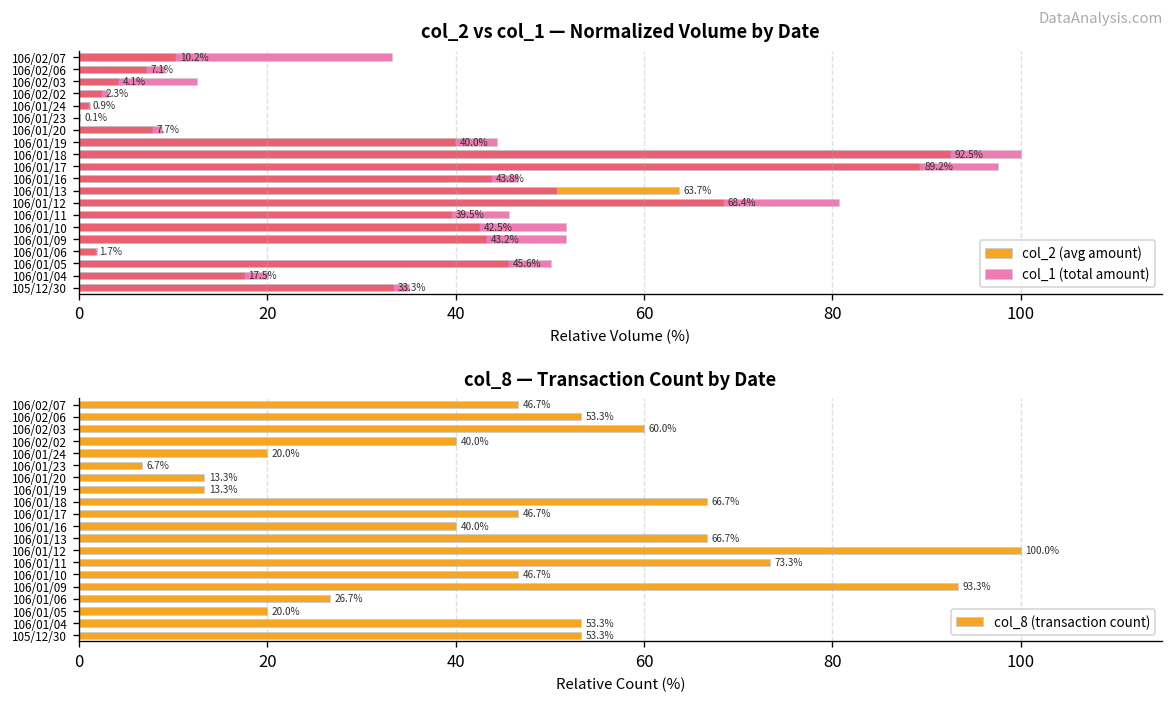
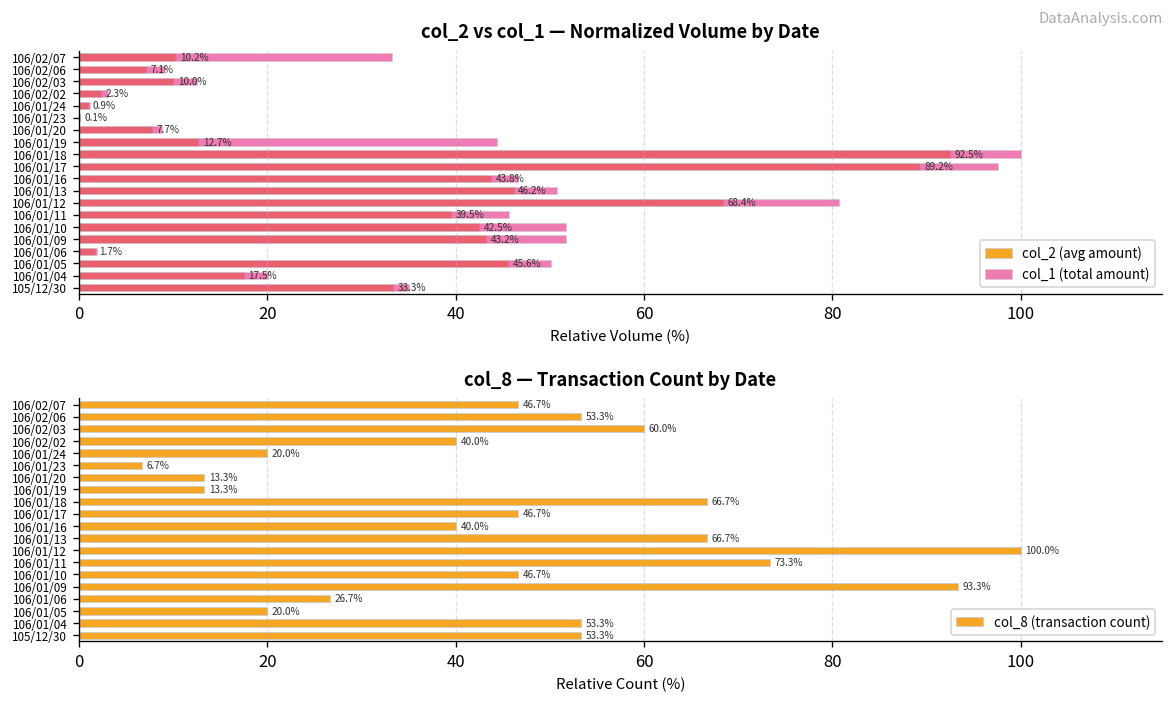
  {
    "col_2 vs col_1 — Normalized Volume by Date": {
      "col_2 (avg amount)": {
-       "106/02/03": "4.1%",
+       "106/02/03": "10.0%",
        "106/01/23": "0.1%",
-       "106/01/19": "40.0%",
-       "106/01/13": "63.7%"
+       "106/01/19": "12.7%",
+       "106/01/13": "46.2%"
      },
      "col_1 (total amount)": {
        "106/01/23": "0.1%"
      }
    },
    "col_8 — Transaction Count by Date": {
      "106/02/07": "46.7%",
      "106/02/06": "53.3%",
      "106/02/03": "60.0%",
      "106/02/02": "40.0%",
      "106/01/24": "20.0%",
      "106/01/23": "6.7%",
      "106/01/20": "13.3%",
      "106/01/19": "13.3%",
      "106/01/18": "66.7%",
      "106/01/17": "46.7%",
      "106/01/16": "40.0%",
      "106/01/13": "66.7%",
      "106/01/12": "100.0%",
      "106/01/11": "73.3%",
      "106/01/10": "46.7%",
      "106/01/09": "93.3%",
      "106/01/06": "26.7%",
      "106/01/05": "20.0%",
      "106/01/04": "53.3%",
      "105/12/30": "53.3%"
    }
  }
